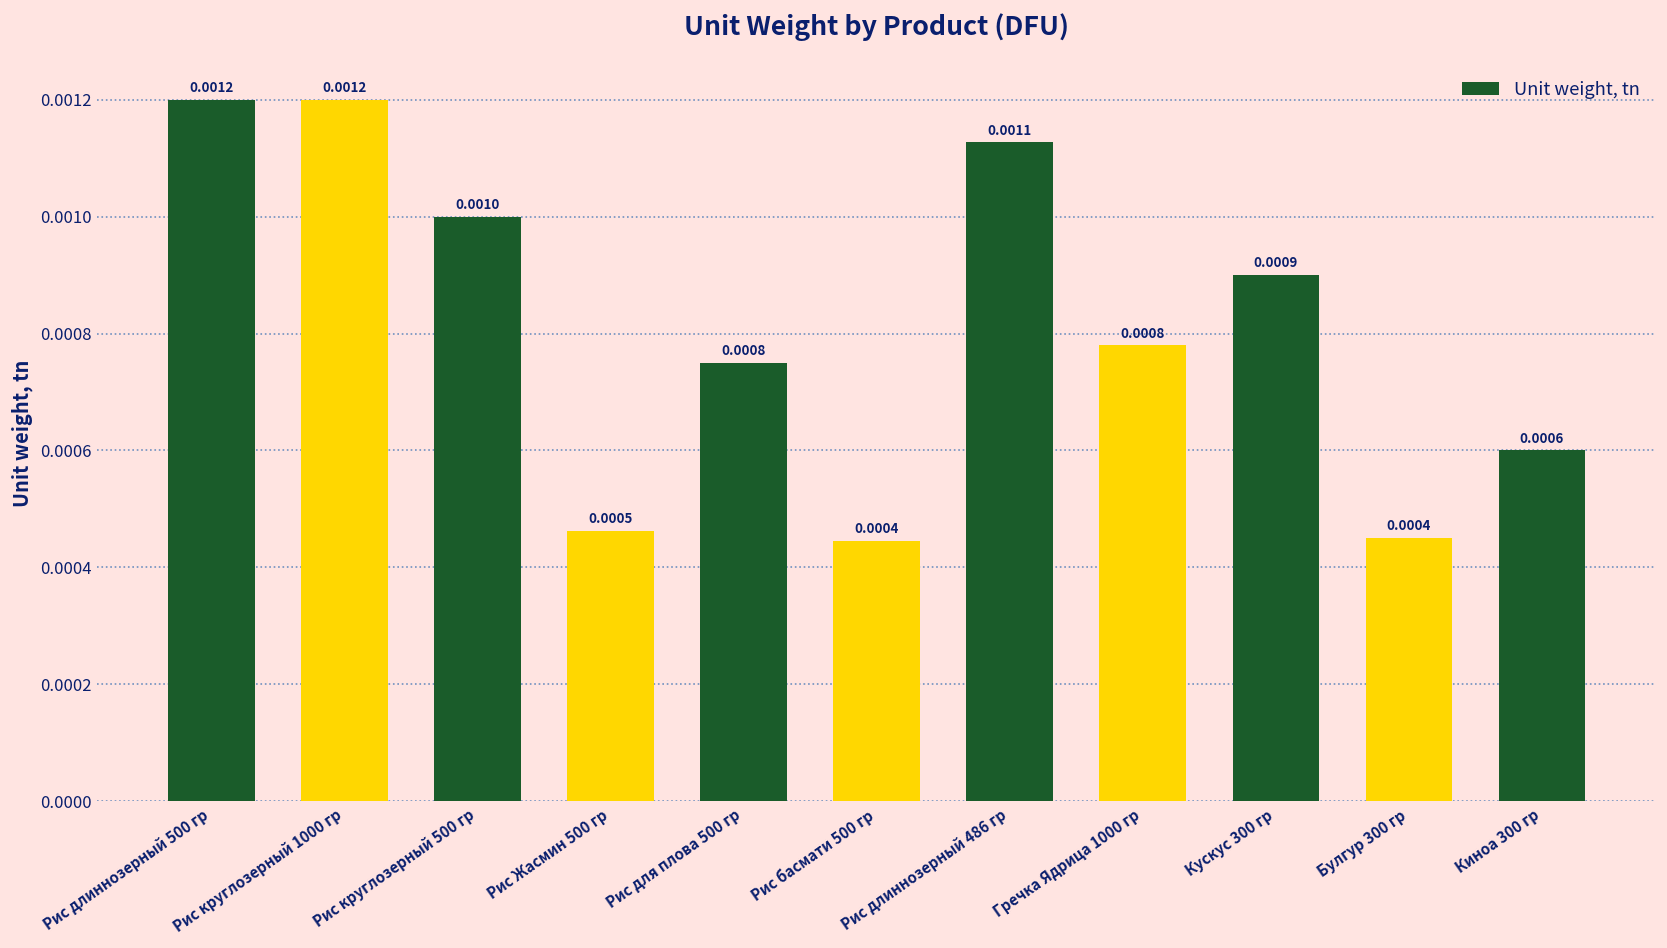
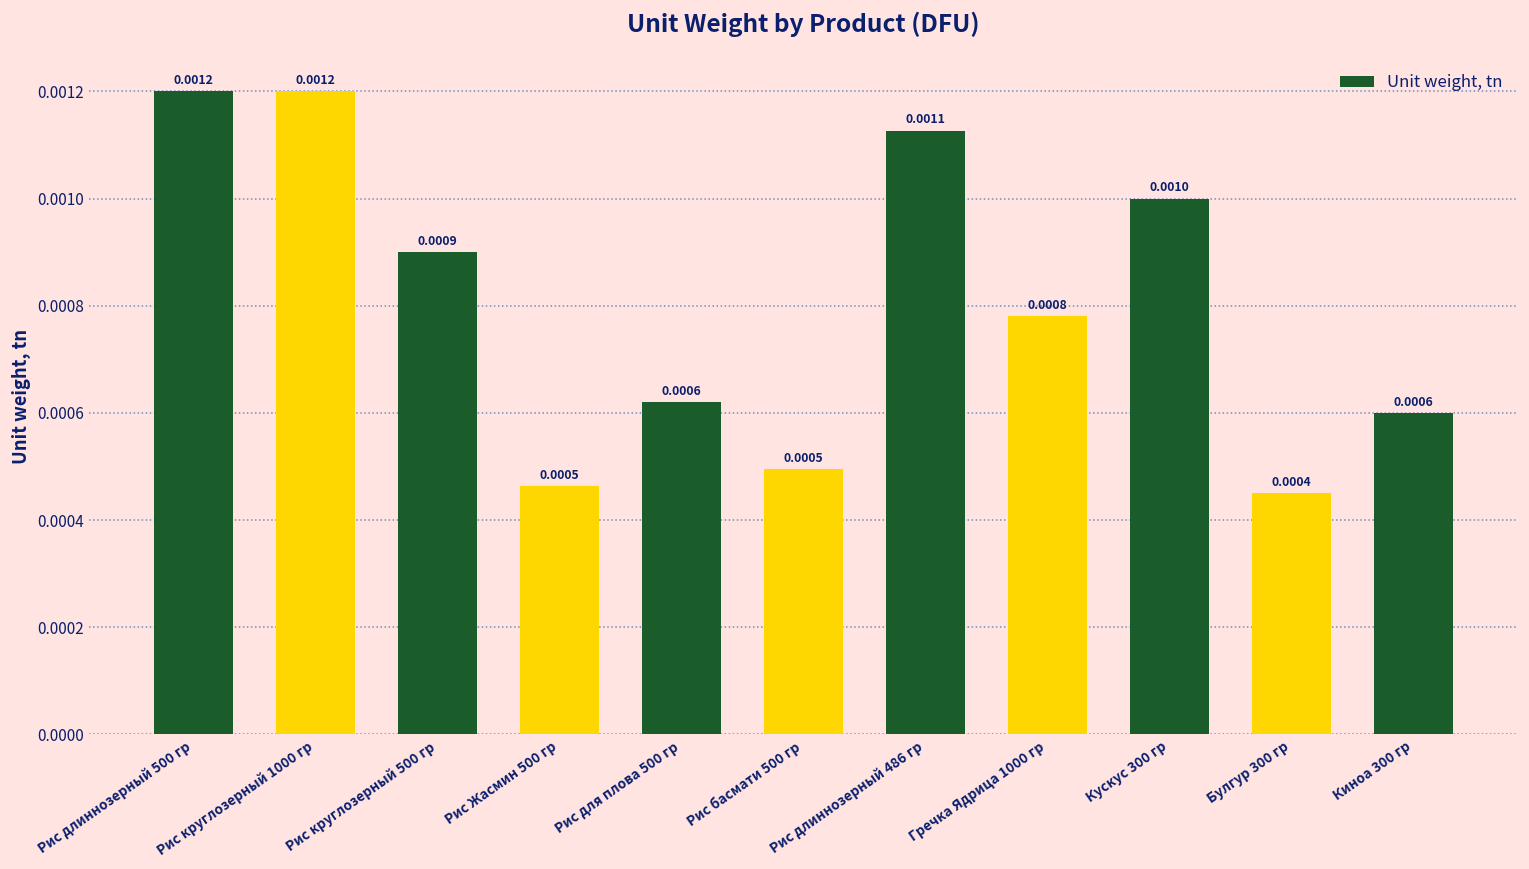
  {
    "Рис длиннозерный 500 гр": 0.0012,
    "Рис круглозерный 1000 гр": 0.0012,
-   "Рис круглозерный 500 гр": 0.0010,
+   "Рис круглозерный 500 гр": 0.0009,
    "Рис Жасмин 500 гр": 0.0005,
-   "Рис для плова 500 гр": 0.0008,
-   "Рис басмати 500 гр": 0.0004,
+   "Рис для плова 500 гр": 0.0006,
+   "Рис басмати 500 гр": 0.0005,
    "Рис длиннозерный 486 гр": 0.0011,
    "Гречка Ядрица 1000 гр": 0.0008,
-   "Кускус 300 гр": 0.0009,
+   "Кускус 300 гр": 0.0010,
    "Булгур 300 гр": 0.0004,
    "Киноа 300 гр": 0.0006
  }
